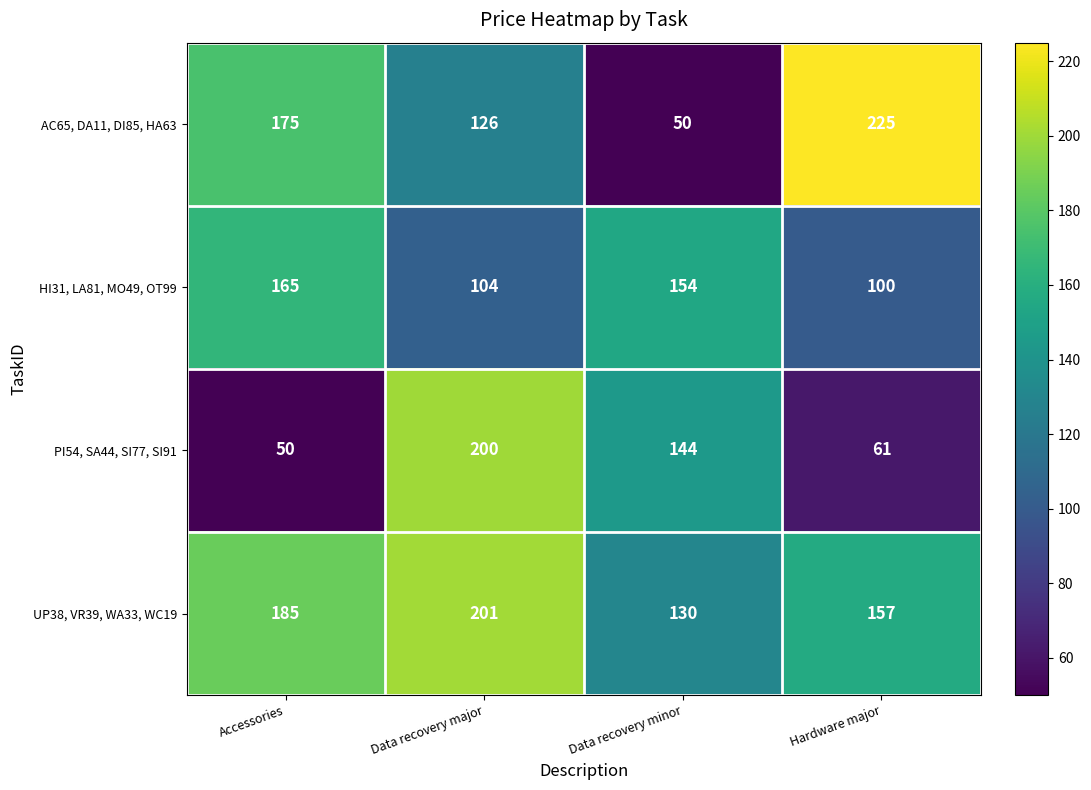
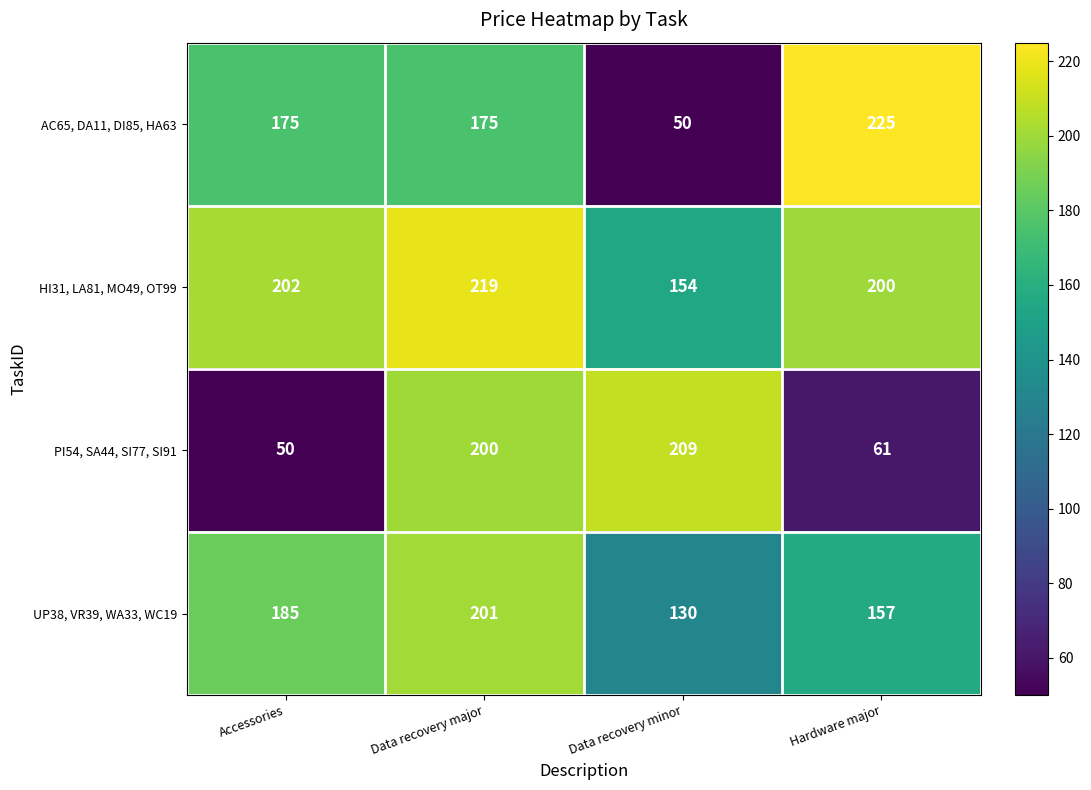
  {
    "AC65, DA11, DI85, HA63": {
      "Accessories": 175,
-     "Data recovery major": 126,
+     "Data recovery major": 175,
      "Data recovery minor": 50,
      "Hardware major": 225
    },
    "HI31, LA81, MO49, OT99": {
-     "Accessories": 165,
-     "Data recovery major": 104,
+     "Accessories": 202,
+     "Data recovery major": 219,
      "Data recovery minor": 154,
-     "Hardware major": 100
+     "Hardware major": 200
    },
    "PI54, SA44, SI77, SI91": {
      "Accessories": 50,
      "Data recovery major": 200,
-     "Data recovery minor": 144,
+     "Data recovery minor": 209,
      "Hardware major": 61
    },
    "UP38, VR39, WA33, WC19": {
      "Accessories": 185,
      "Data recovery major": 201,
      "Data recovery minor": 130,
      "Hardware major": 157
    }
  }
